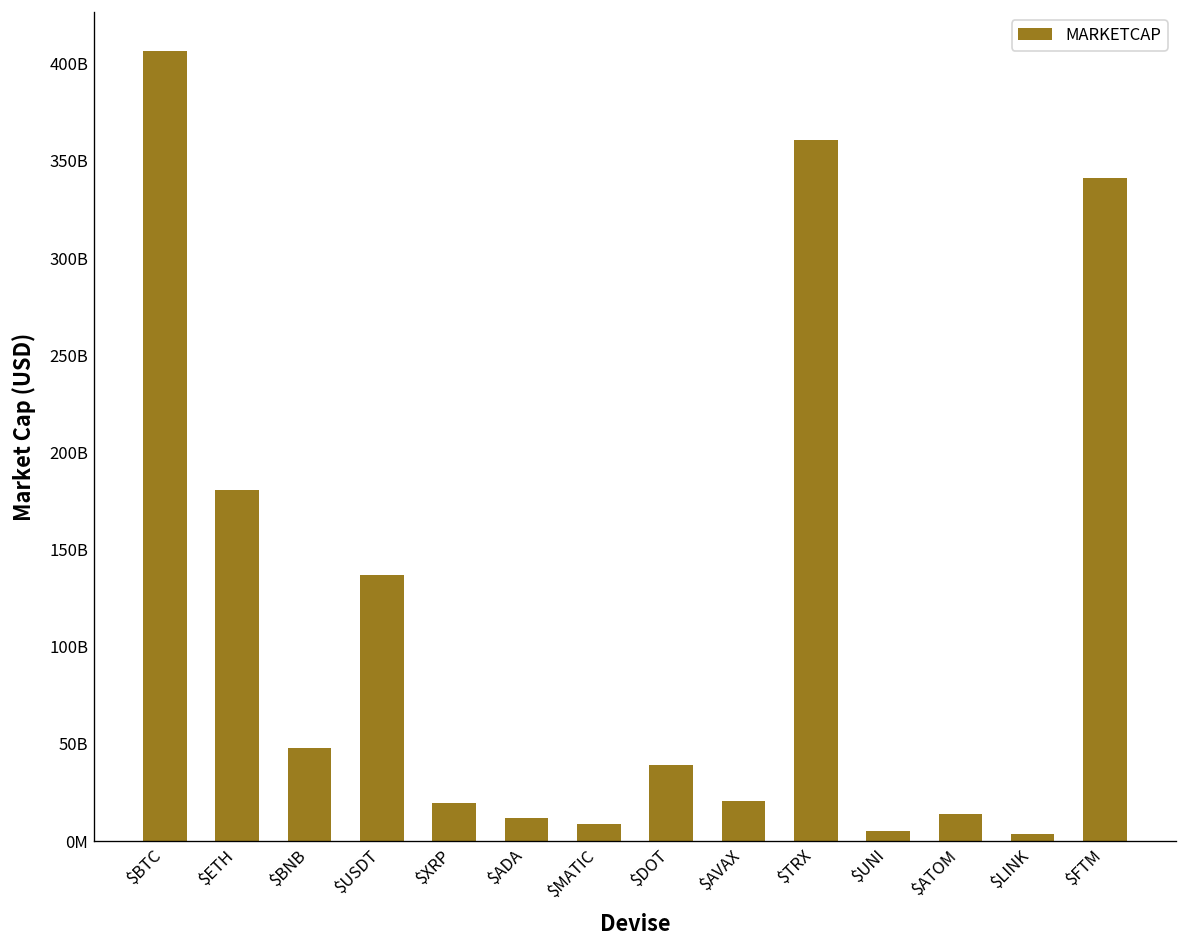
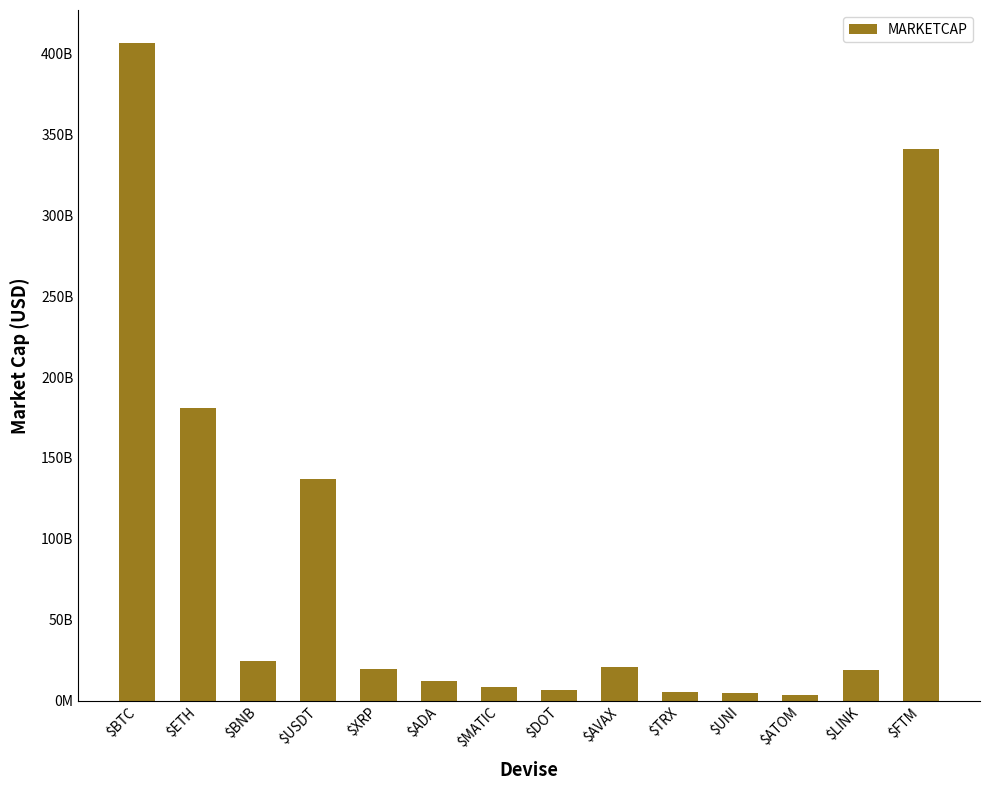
  {
    "$BTC": 406000000000,
    "$ETH": 181000000000,
-   "$BNB": 48000000000,
+   "$BNB": 25000000000,
    "$USDT": 137000000000,
    "$XRP": 20000000000,
    "$ADA": 12000000000,
    "$MATIC": 9000000000,
-   "$DOT": 39000000000,
+   "$DOT": 7000000000,
    "$AVAX": 21000000000,
-   "$TRX": 361000000000,
+   "$TRX": 6000000000,
    "$UNI": 5000000000,
-   "$ATOM": 14000000000,
-   "$LINK": 3000000000,
+   "$ATOM": 4000000000,
+   "$LINK": 19000000000,
    "$FTM": 341000000000
  }
